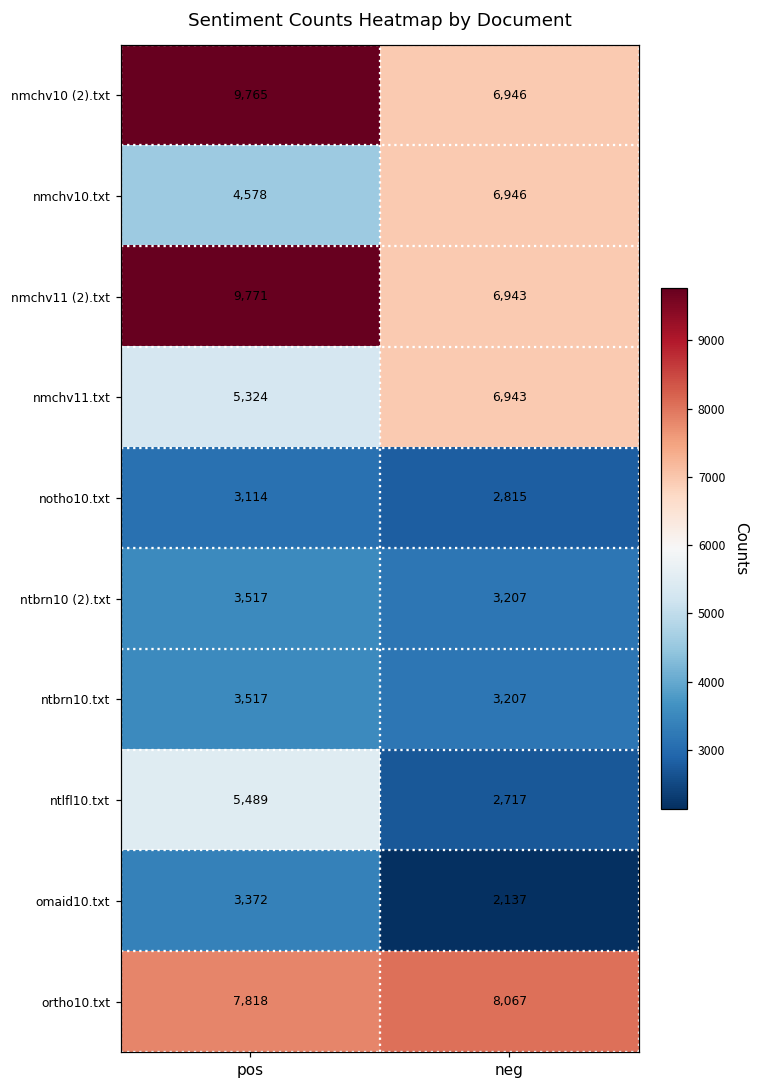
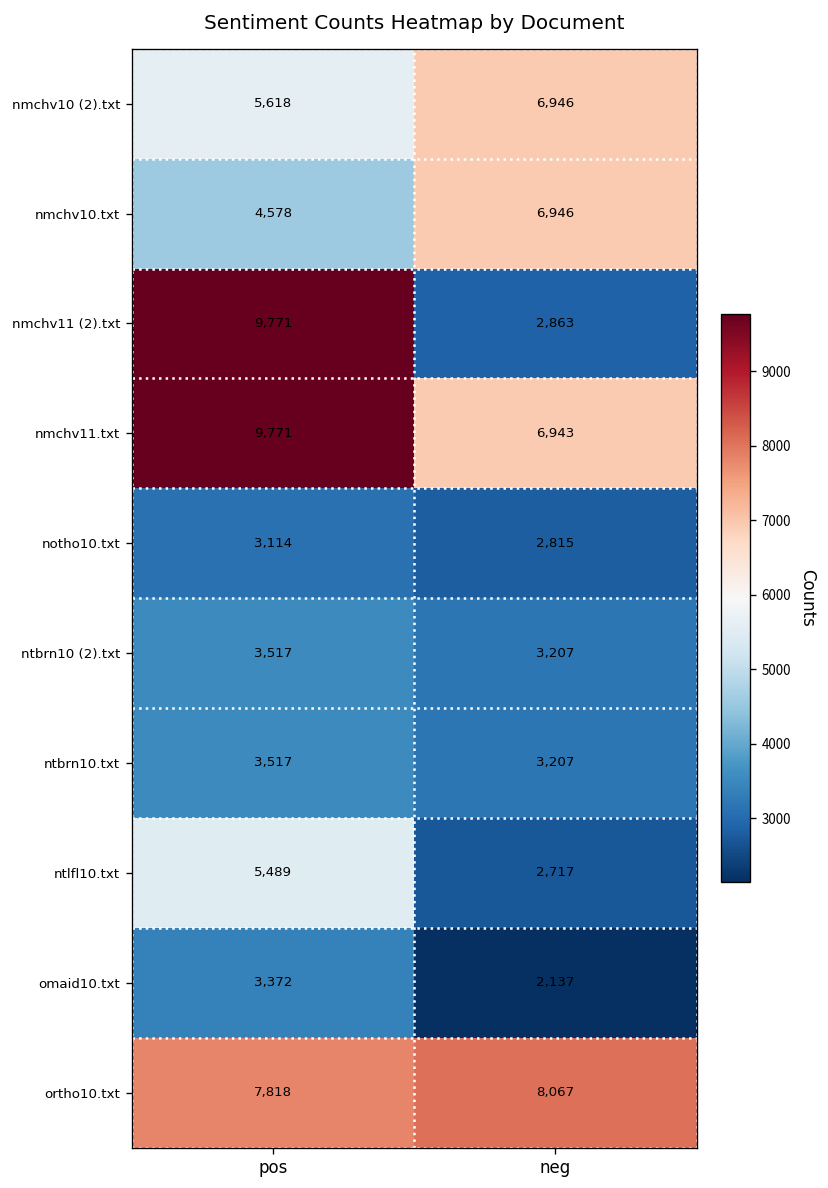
  {
    "nmchv10 (2).txt": {
-     "pos": "9,765",
+     "pos": "5,618",
      "neg": "6,946"
    },
    "nmchv10.txt": {
      "pos": "4,578",
      "neg": "6,946"
    },
    "nmchv11 (2).txt": {
      "pos": "9,771",
-     "neg": "6,943"
+     "neg": "2,863"
    },
    "nmchv11.txt": {
-     "pos": "5,324",
+     "pos": "9,771",
      "neg": "6,943"
    },
    "notho10.txt": {
      "pos": "3,114",
      "neg": "2,815"
    },
    "ntbrn10 (2).txt": {
      "pos": "3,517",
      "neg": "3,207"
    },
    "ntbrn10.txt": {
      "pos": "3,517",
      "neg": "3,207"
    },
    "ntlfl10.txt": {
      "pos": "5,489",
      "neg": "2,717"
    },
    "omaid10.txt": {
      "pos": "3,372",
      "neg": "2,137"
    },
    "ortho10.txt": {
      "pos": "7,818",
      "neg": "8,067"
    }
  }
